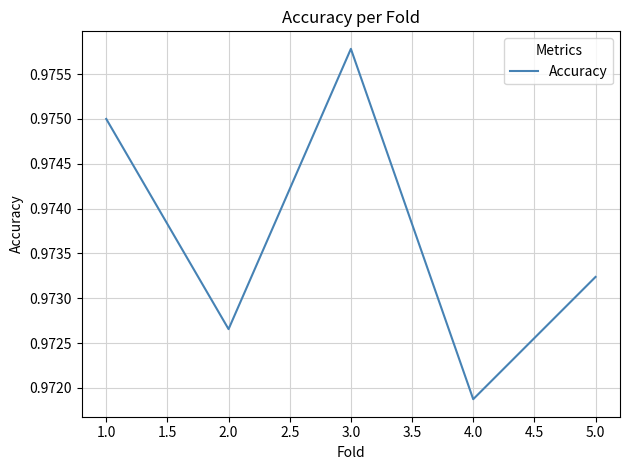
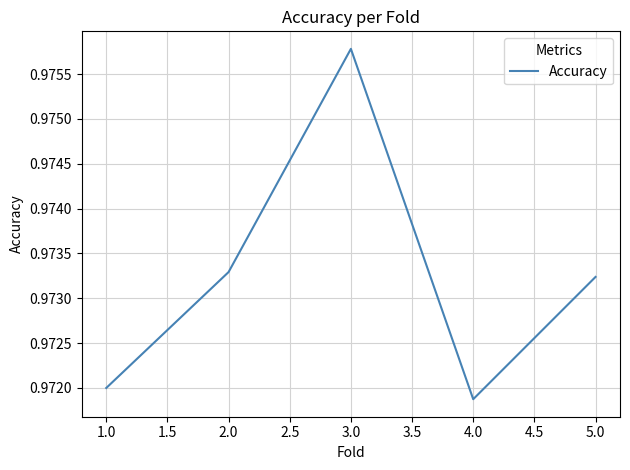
  {
-   "1.0": 0.975,
-   "2.0": 0.9727,
+   "1.0": 0.972,
+   "2.0": 0.9733,
    "3.0": 0.9758,
    "4.0": 0.9719,
    "5.0": 0.9732
  }
